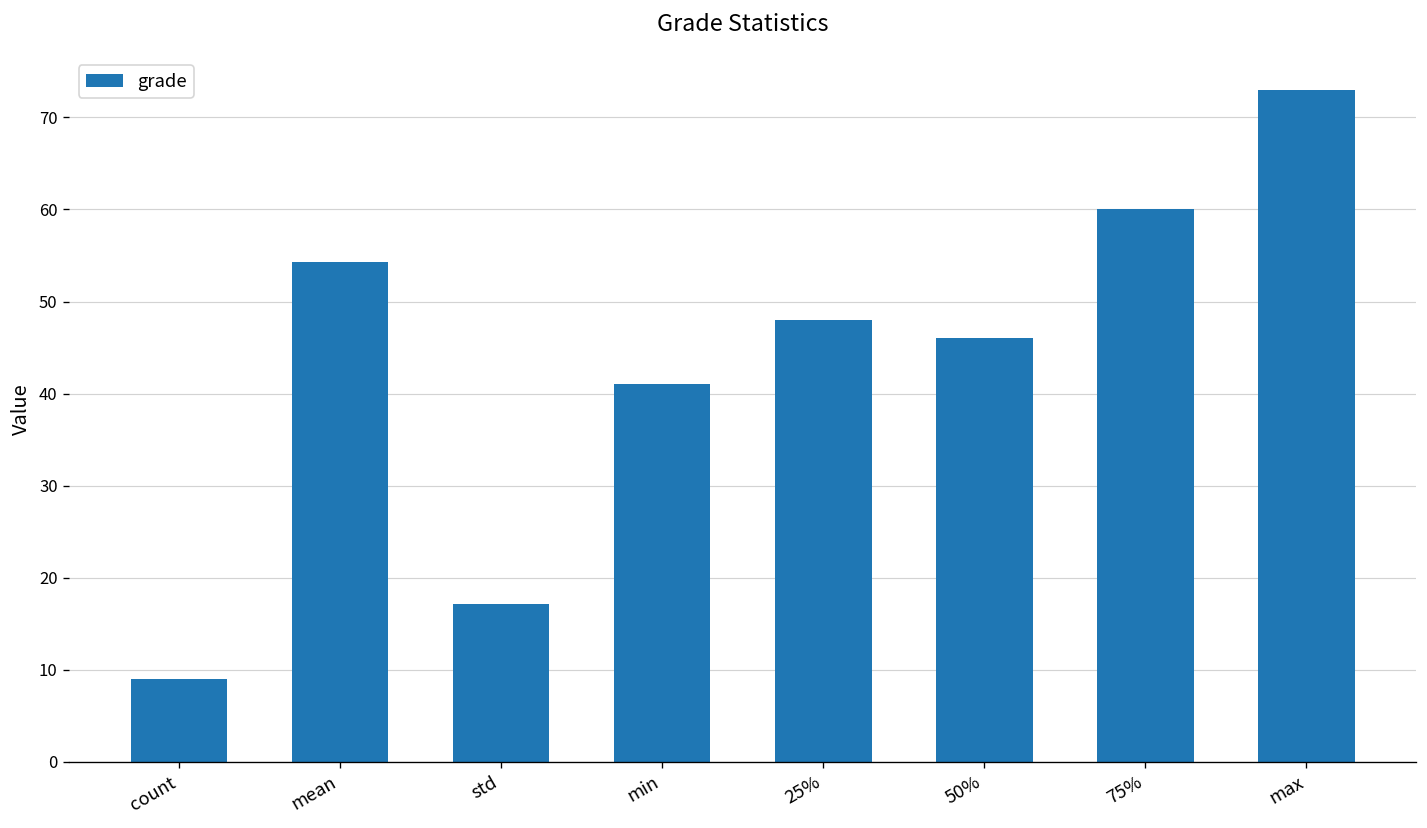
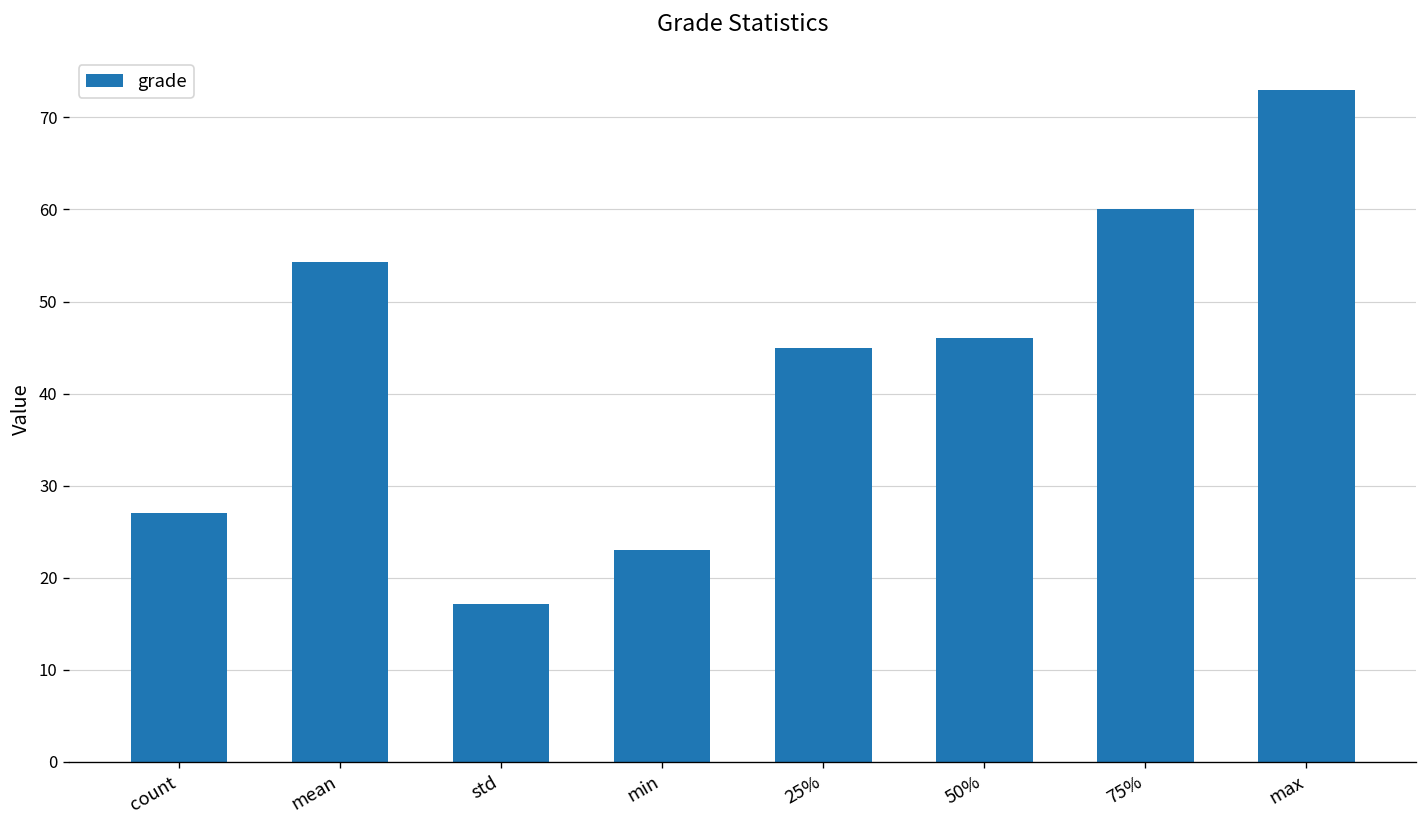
  {
-   "count": 9,
+   "count": 27,
    "mean": 54,
    "std": 17,
-   "min": 41,
-   "25%": 48,
+   "min": 23,
+   "25%": 45,
    "50%": 46,
    "75%": 60,
    "max": 73
  }
